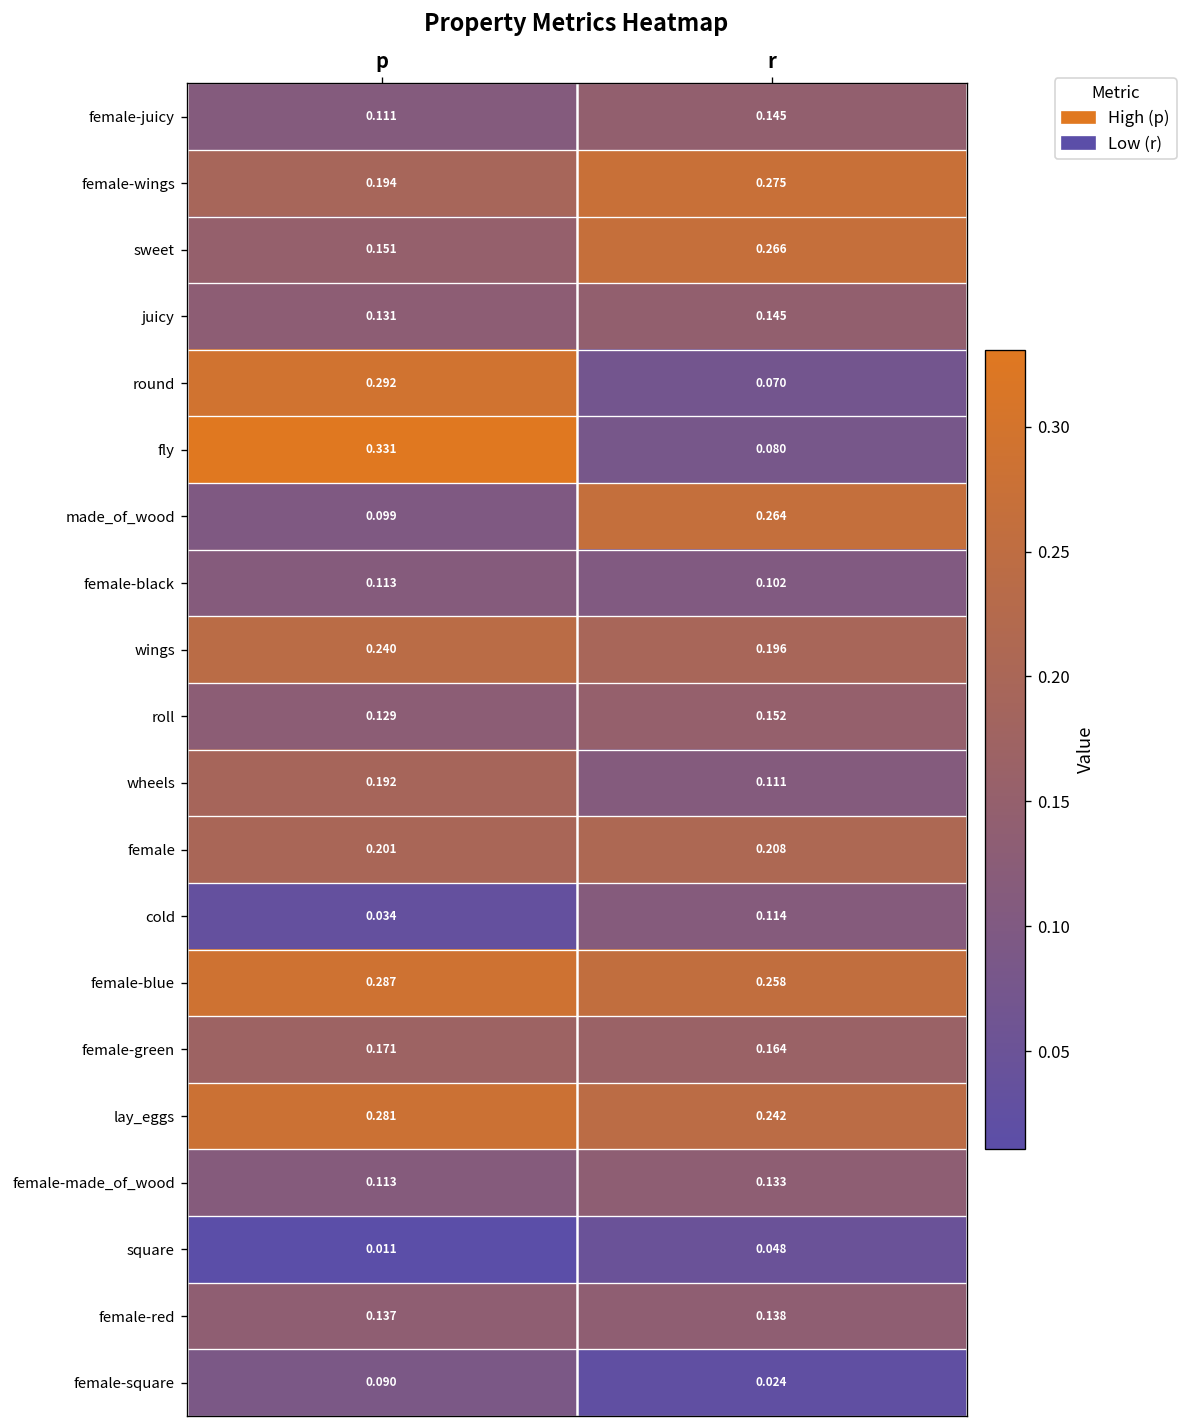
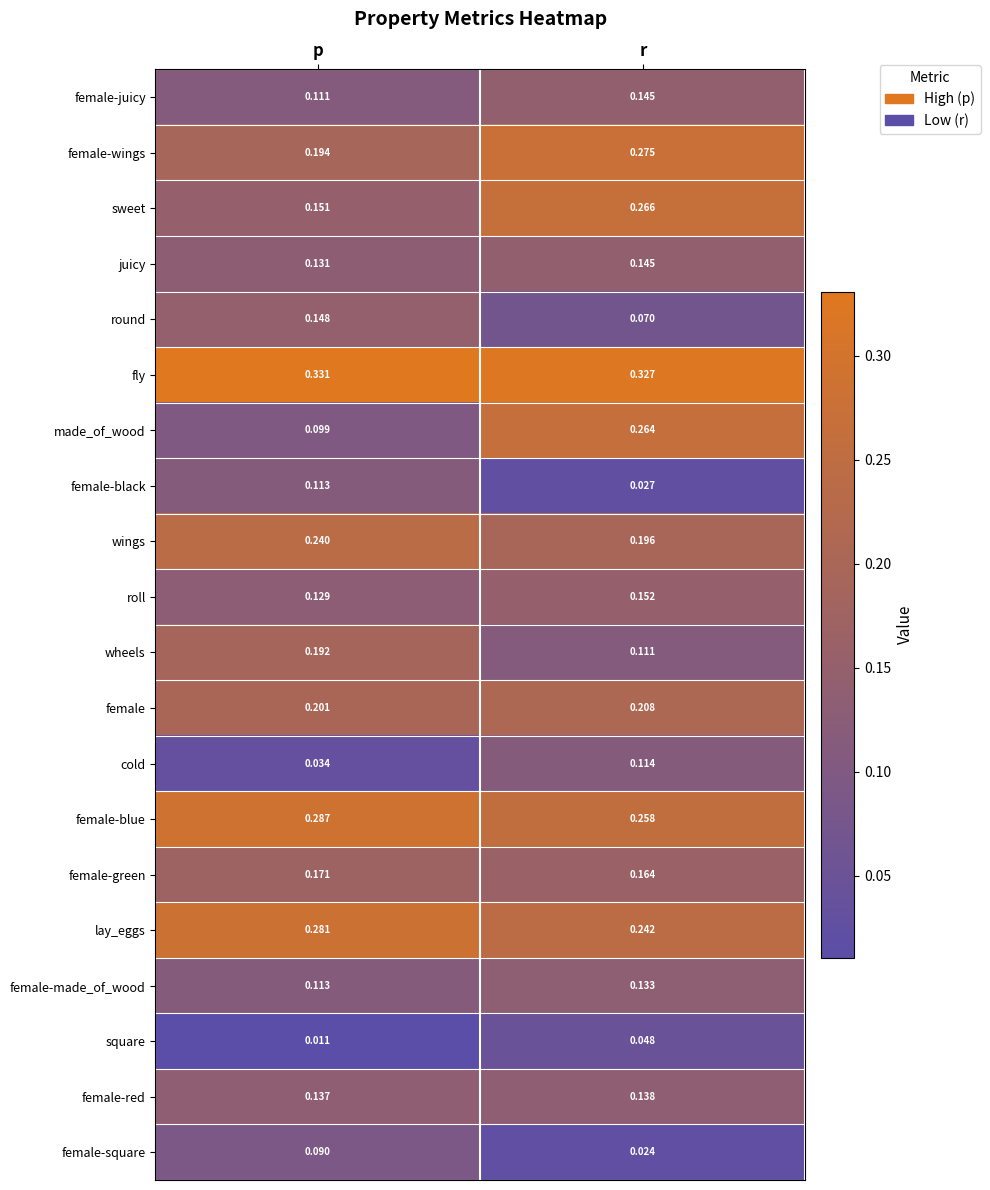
  {
    "female-juicy": {
      "p": 0.111,
      "r": 0.145
    },
    "female-wings": {
      "p": 0.194,
      "r": 0.275
    },
    "sweet": {
      "p": 0.151,
      "r": 0.266
    },
    "juicy": {
      "p": 0.131,
      "r": 0.145
    },
    "round": {
-     "p": 0.292,
+     "p": 0.148,
      "r": 0.070
    },
    "fly": {
      "p": 0.331,
-     "r": 0.080
+     "r": 0.327
    },
    "made_of_wood": {
      "p": 0.099,
      "r": 0.264
    },
    "female-black": {
      "p": 0.113,
-     "r": 0.102
+     "r": 0.027
    },
    "wings": {
      "p": 0.240,
      "r": 0.196
    },
    "roll": {
      "p": 0.129,
      "r": 0.152
    },
    "wheels": {
      "p": 0.192,
      "r": 0.111
    },
    "female": {
      "p": 0.201,
      "r": 0.208
    },
    "cold": {
      "p": 0.034,
      "r": 0.114
    },
    "female-blue": {
      "p": 0.287,
      "r": 0.258
    },
    "female-green": {
      "p": 0.171,
      "r": 0.164
    },
    "lay_eggs": {
      "p": 0.281,
      "r": 0.242
    },
    "female-made_of_wood": {
      "p": 0.113,
      "r": 0.133
    },
    "square": {
      "p": 0.011,
      "r": 0.048
    },
    "female-red": {
      "p": 0.137,
      "r": 0.138
    },
    "female-square": {
      "p": 0.090,
      "r": 0.024
    }
  }
